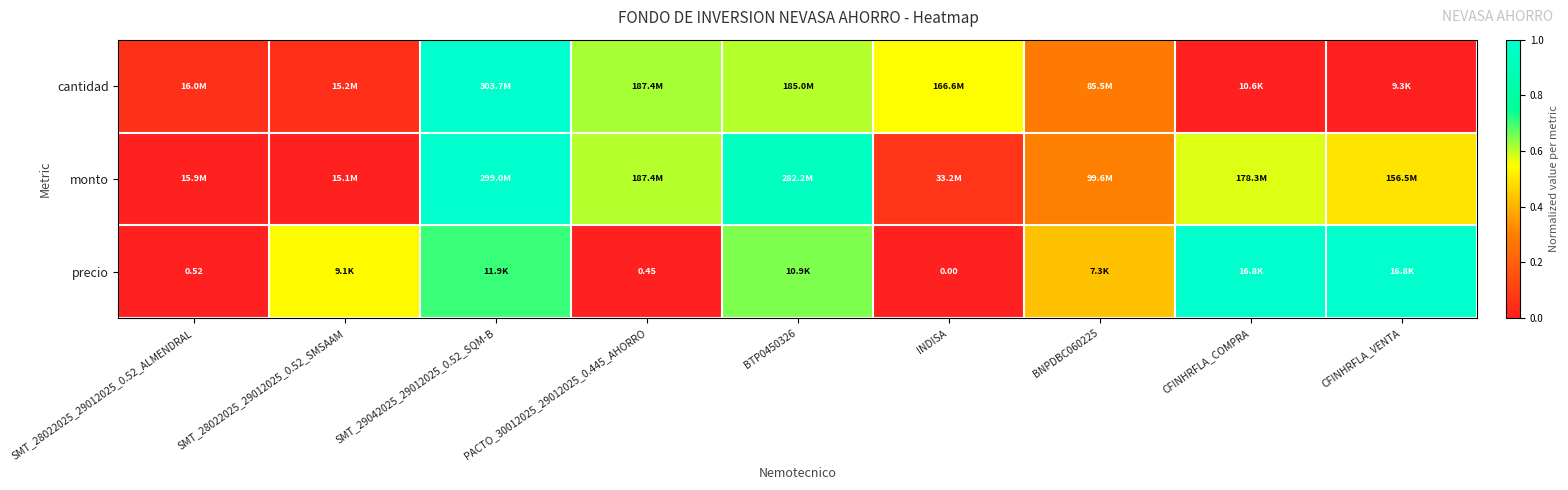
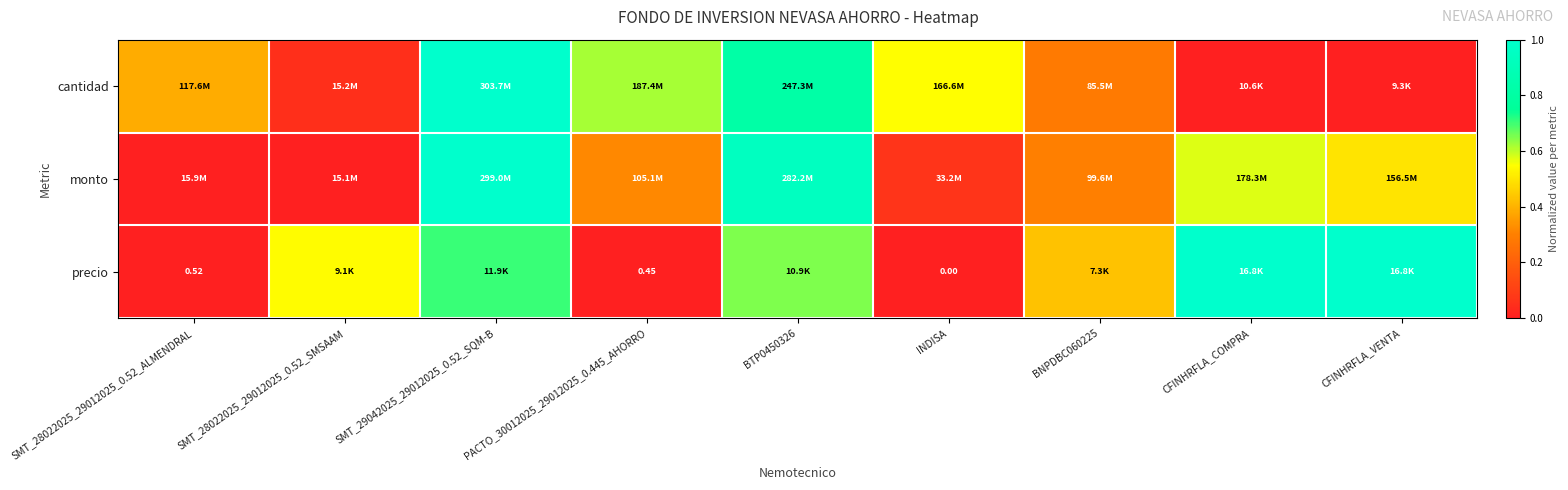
  {
    "cantidad": {
-     "SMT_28022025_29012025_0.52_ALMENDRAL": "16.0M",
+     "SMT_28022025_29012025_0.52_ALMENDRAL": "117.6M",
      "SMT_28022025_29012025_0.52_SMSAAM": "15.2M",
      "SMT_29042025_29012025_0.52_SQM-B": "303.7M",
      "PACTO_30012025_29012025_0.445_AHORRO": "187.4M",
-     "BTP0450326": "185.0M",
+     "BTP0450326": "247.3M",
      "INDISA": "166.6M",
      "BNPDBC060225": "85.5M",
      "CFINHRFLA_COMPRA": "10.6K",
      "CFINHRFLA_VENTA": "9.3K"
    },
    "monto": {
      "SMT_28022025_29012025_0.52_ALMENDRAL": "15.9M",
      "SMT_28022025_29012025_0.52_SMSAAM": "15.1M",
      "SMT_29042025_29012025_0.52_SQM-B": "299.0M",
-     "PACTO_30012025_29012025_0.445_AHORRO": "187.4M",
+     "PACTO_30012025_29012025_0.445_AHORRO": "105.1M",
      "BTP0450326": "282.2M",
      "INDISA": "33.2M",
      "BNPDBC060225": "99.6M",
      "CFINHRFLA_COMPRA": "178.3M",
      "CFINHRFLA_VENTA": "156.5M"
    },
    "precio": {
      "SMT_28022025_29012025_0.52_ALMENDRAL": "0.52",
      "SMT_28022025_29012025_0.52_SMSAAM": "9.1K",
      "SMT_29042025_29012025_0.52_SQM-B": "11.9K",
      "PACTO_30012025_29012025_0.445_AHORRO": "0.45",
      "BTP0450326": "10.9K",
      "INDISA": "0.00",
      "BNPDBC060225": "7.3K",
      "CFINHRFLA_COMPRA": "16.8K",
      "CFINHRFLA_VENTA": "16.8K"
    }
  }
